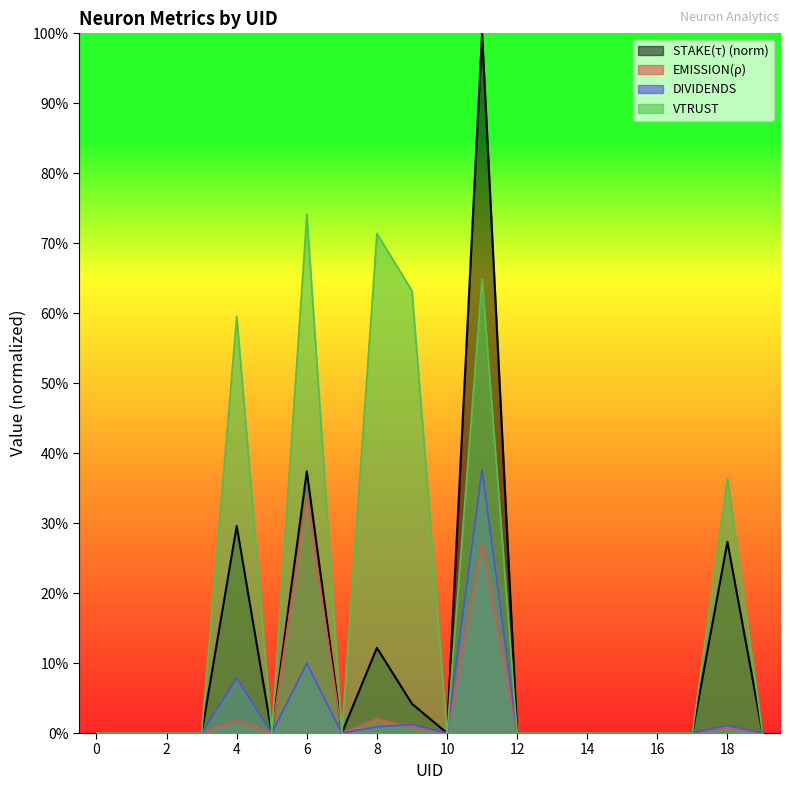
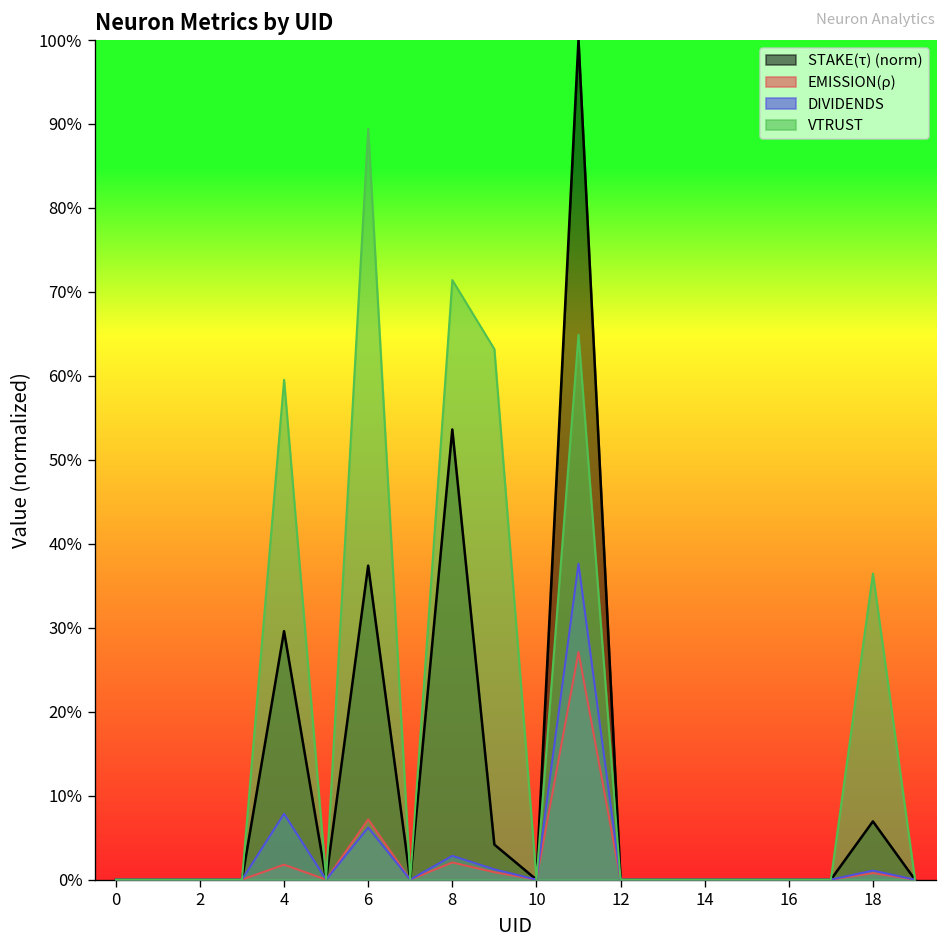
  {
    "STAKE(τ) (norm)": {
      "4": "30%",
      "6": "37%",
-     "8": "12%",
-     "18": "27%"
+     "8": "54%",
+     "18": "7%"
    },
    "EMISSION(ρ)": {
      "4": "2%",
-     "6": "34%",
+     "6": "7%",
      "8": "2%"
    },
    "DIVIDENDS": {
      "4": "8%",
-     "6": "10%",
-     "8": "1%"
+     "6": "6%",
+     "8": "3%"
    },
    "VTRUST": {
      "4": "60%",
-     "6": "74%",
+     "6": "89%",
      "8": "71%",
      "18": "36%"
    }
  }
